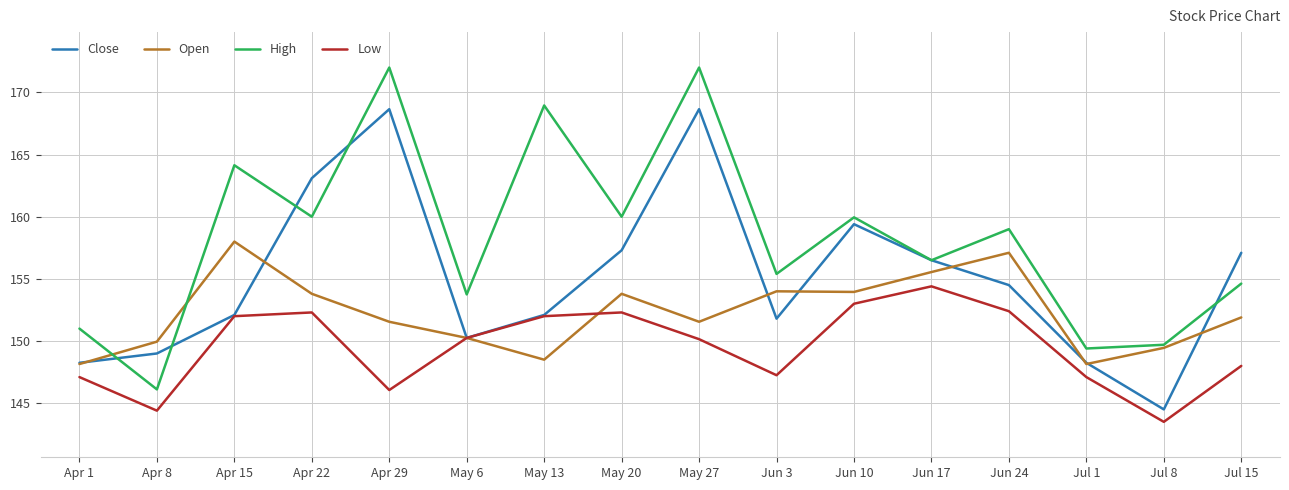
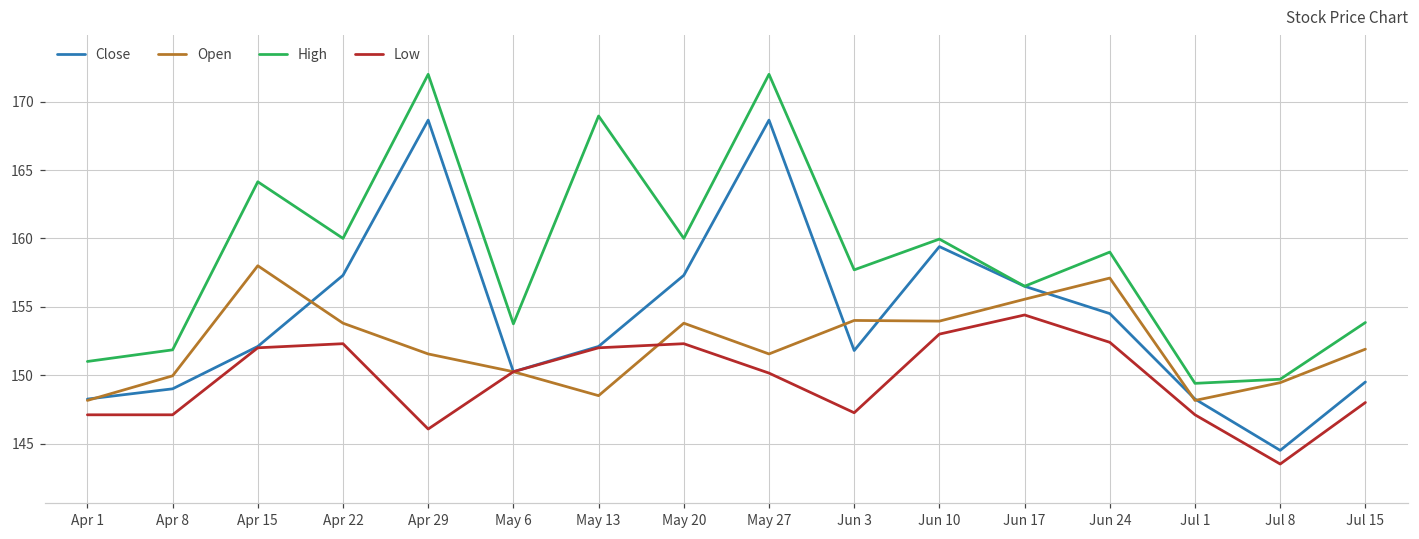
  {
    "Close": {
      "Apr 8": 149.0,
-     "Apr 22": 163.1,
+     "Apr 22": 157.3,
      "Apr 29": 168.7,
      "May 20": 157.3,
      "May 27": 168.7,
      "Jun 3": 151.8,
      "Jun 10": 159.4,
      "Jun 24": 154.5,
      "Jul 8": 144.5,
-     "Jul 15": 157.1
+     "Jul 15": 149.5
    },
    "Open": {
      "Apr 8": 150.0,
      "Apr 15": 158.0,
      "Apr 22": 153.8,
      "Apr 29": 151.6,
      "May 13": 148.5,
      "May 20": 153.8,
      "May 27": 151.6,
      "Jun 3": 154.0,
      "Jun 10": 154.0,
      "Jun 17": 155.6,
      "Jun 24": 157.1,
      "Jul 8": 149.5,
      "Jul 15": 151.9
    },
    "High": {
      "Apr 1": 151.0,
-     "Apr 8": 146.1,
+     "Apr 8": 151.9,
      "Apr 15": 164.1,
      "Apr 22": 160.0,
      "Apr 29": 172.0,
      "May 6": 153.8,
      "May 13": 169.0,
      "May 20": 160.0,
      "May 27": 172.0,
-     "Jun 3": 155.4,
+     "Jun 3": 157.7,
      "Jun 10": 160.0,
      "Jun 24": 159.0,
      "Jul 1": 149.4,
      "Jul 8": 149.7,
-     "Jul 15": 154.6
+     "Jul 15": 153.9
    },
    "Low": {
      "Apr 1": 147.1,
-     "Apr 8": 144.4,
+     "Apr 8": 147.1,
      "Apr 22": 152.3,
      "Apr 29": 146.1,
      "May 20": 152.3,
      "May 27": 150.2,
      "Jun 3": 147.3,
      "Jun 10": 153.0,
      "Jun 17": 154.4,
      "Jun 24": 152.4,
      "Jul 1": 147.1,
      "Jul 8": 143.5,
      "Jul 15": 148.0
    }
  }
